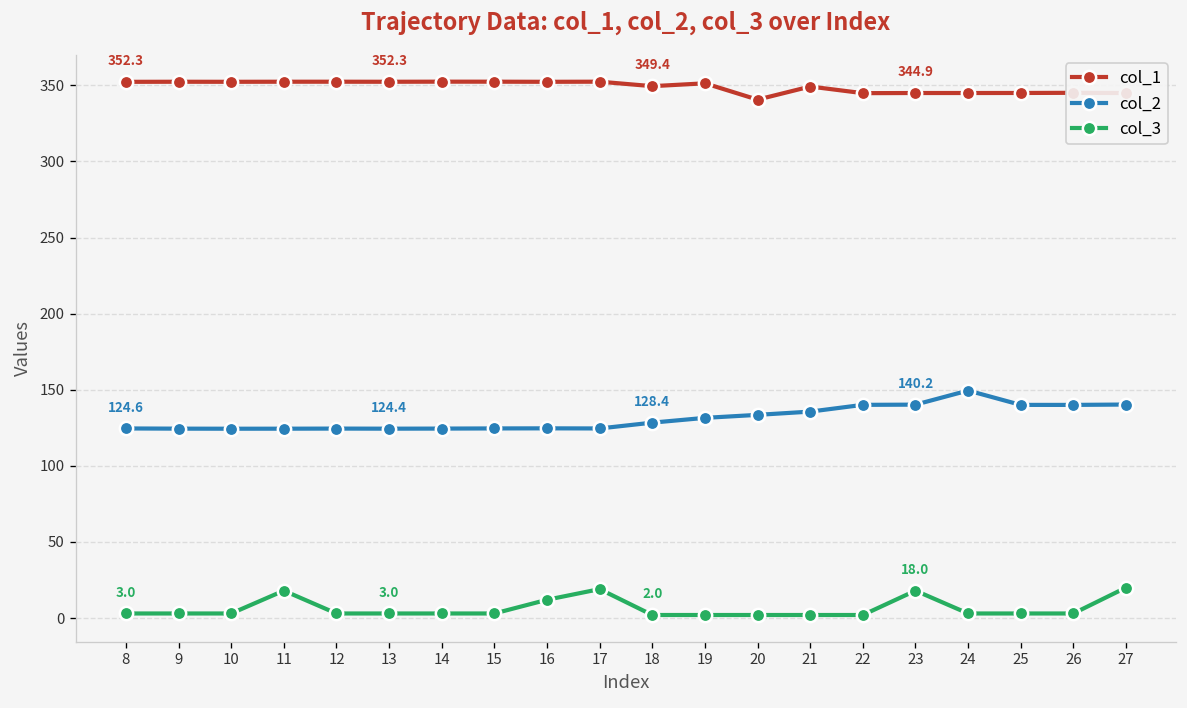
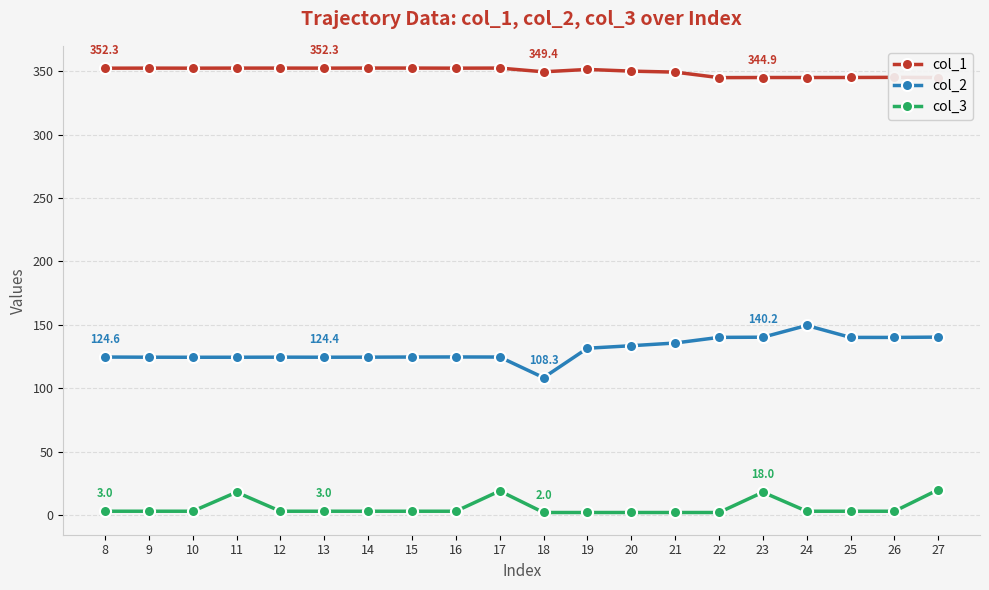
  {
    "col_1": {
      "9": 352,
      "10": 352,
      "11": 352,
      "12": 352,
      "14": 352,
      "15": 352,
      "16": 352,
      "17": 352,
      "19": 351,
-     "20": 341,
+     "20": 350,
      "21": 349,
      "22": 345,
      "24": 345,
      "25": 345
    },
    "col_2": {
      "8": 124.6,
      "13": 124.4,
-     "18": 128.4,
+     "18": 108.3,
      "23": 140.2
    },
    "col_3": {
      "9": 3,
      "10": 3,
      "11": 18,
      "12": 3,
      "14": 3,
      "15": 3,
-     "16": 12,
+     "16": 3,
      "17": 19,
      "19": 2,
      "20": 2,
      "21": 2,
      "22": 2,
      "24": 3,
      "25": 3,
      "26": 3,
      "27": 20
    }
  }
